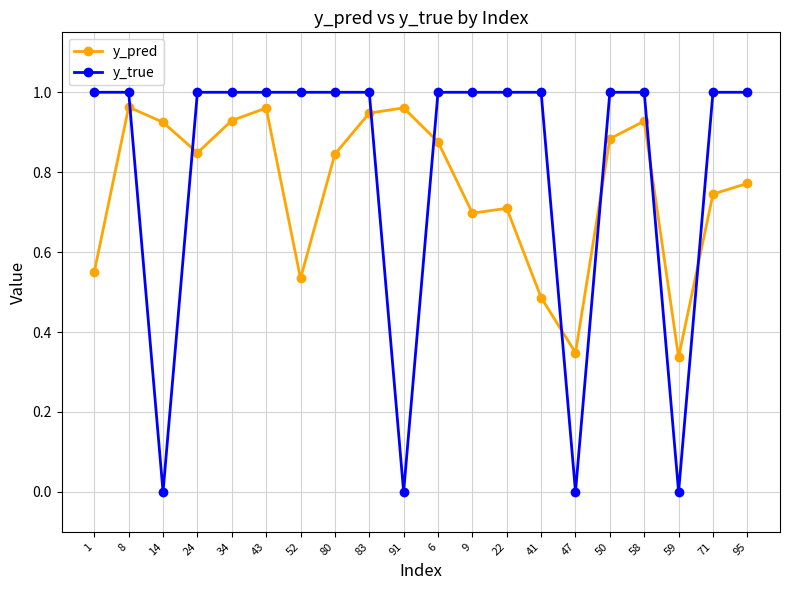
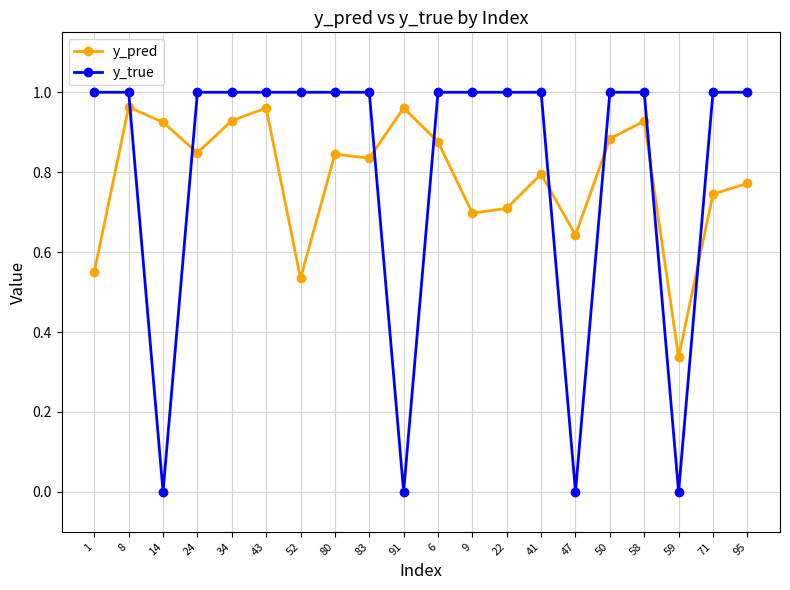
  {
    "y_pred": {
      "1": 0.55,
      "8": 0.96,
      "14": 0.92,
      "24": 0.85,
      "34": 0.93,
      "43": 0.96,
      "52": 0.53,
      "80": 0.85,
-     "83": 0.95,
+     "83": 0.84,
      "91": 0.96,
      "6": 0.88,
      "9": 0.70,
      "22": 0.71,
-     "41": 0.49,
-     "47": 0.35,
+     "41": 0.80,
+     "47": 0.64,
      "50": 0.88,
      "58": 0.93,
      "59": 0.34,
      "71": 0.75,
      "95": 0.77
    },
    "y_true": {
      "1": 1.00,
      "8": 1.00,
      "14": 0.00,
      "24": 1.00,
      "34": 1.00,
      "43": 1.00,
      "52": 1.00,
      "80": 1.00,
      "83": 1.00,
      "91": 0.00,
      "6": 1.00,
      "9": 1.00,
      "22": 1.00,
      "41": 1.00,
      "47": 0.00,
      "50": 1.00,
      "58": 1.00,
      "59": 0.00,
      "71": 1.00,
      "95": 1.00
    }
  }
